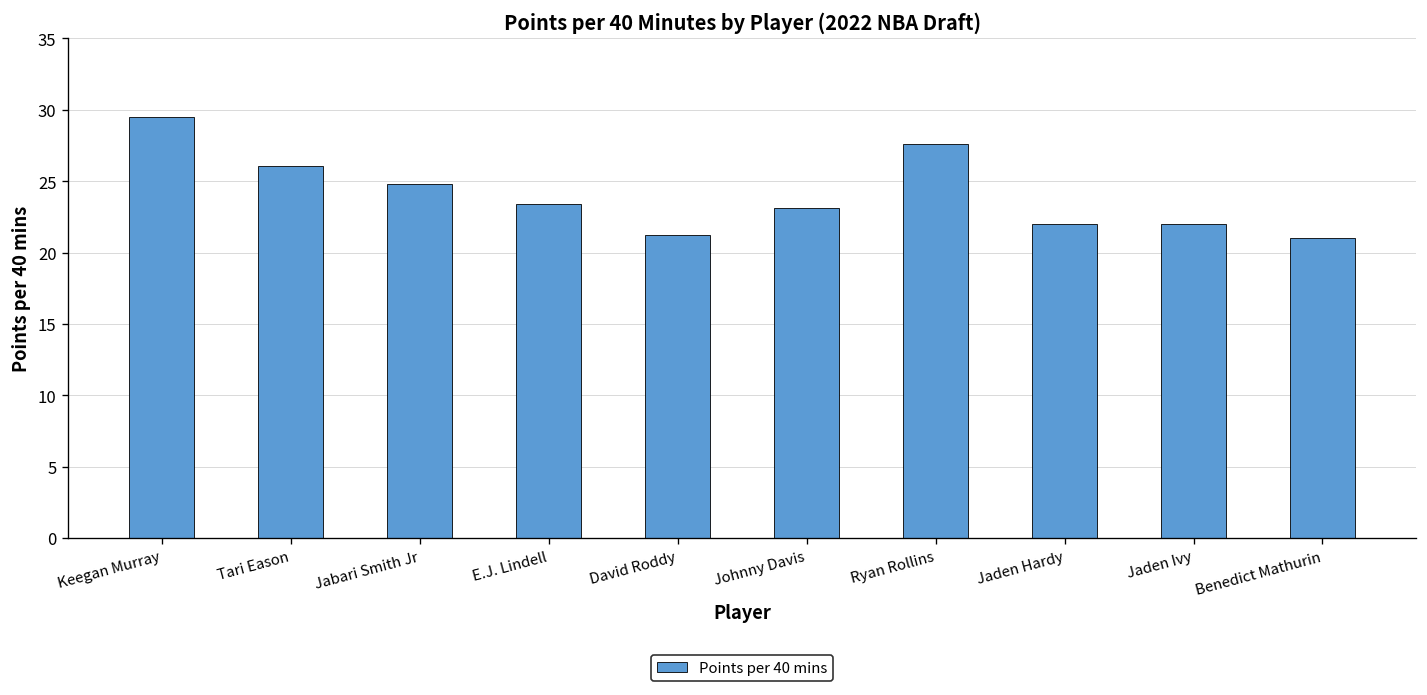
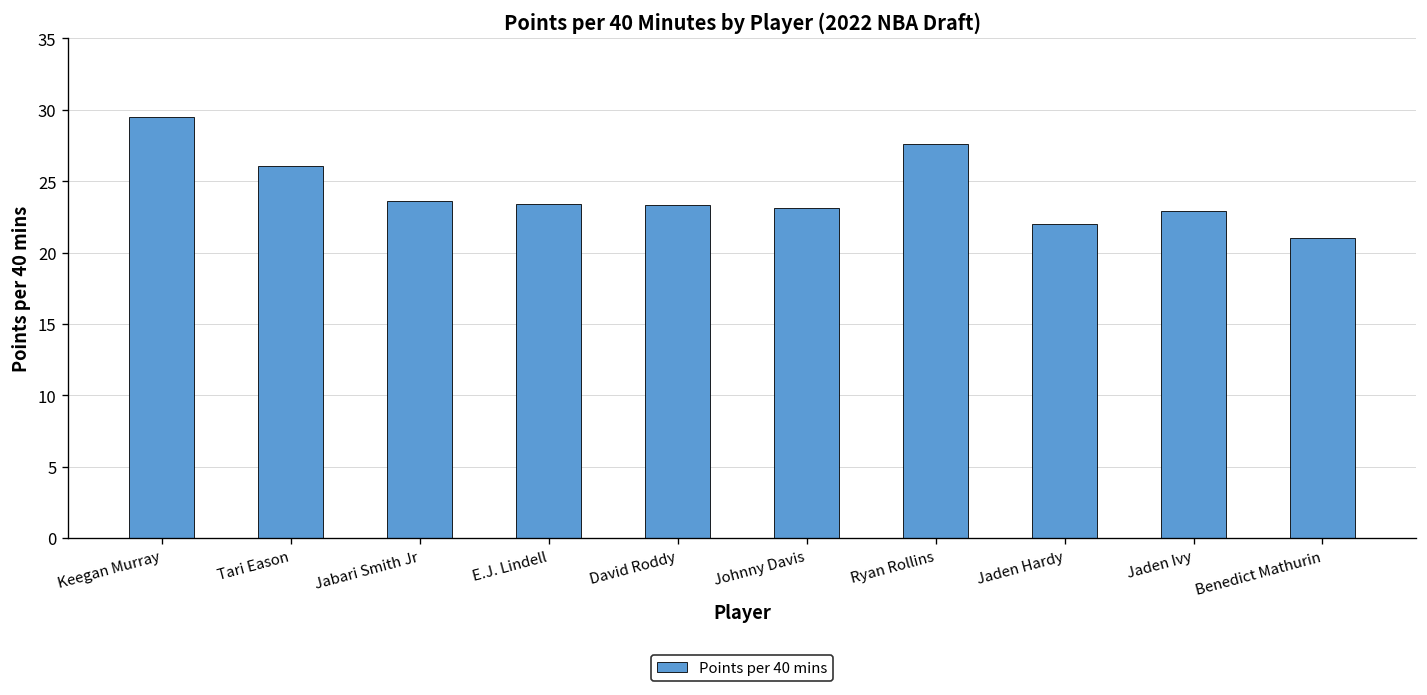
  {
    "Keegan Murray": 29.5,
    "Tari Eason": 26.1,
-   "Jabari Smith Jr": 24.8,
+   "Jabari Smith Jr": 23.6,
    "E.J. Lindell": 23.4,
-   "David Roddy": 21.2,
+   "David Roddy": 23.3,
    "Johnny Davis": 23.1,
    "Ryan Rollins": 27.6,
    "Jaden Hardy": 22.0,
-   "Jaden Ivy": 22.0,
+   "Jaden Ivy": 22.9,
    "Benedict Mathurin": 21.0
  }
